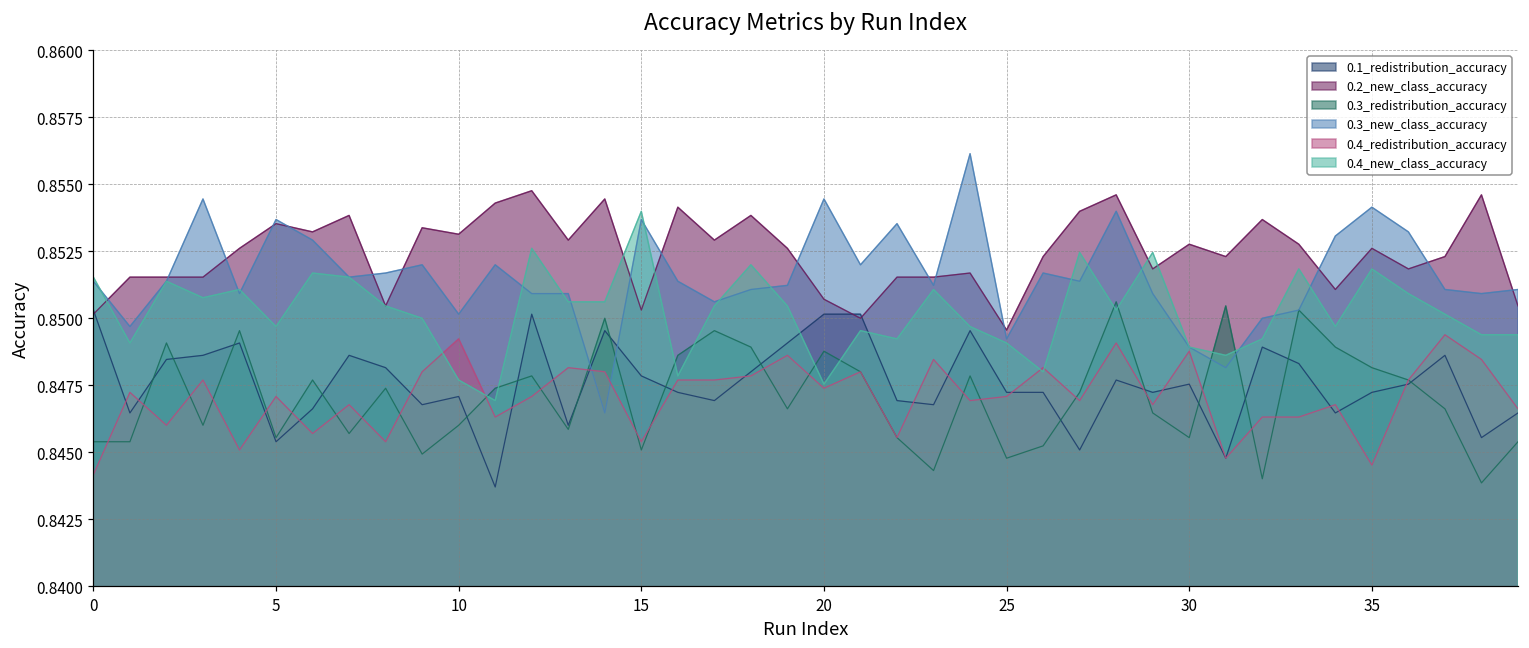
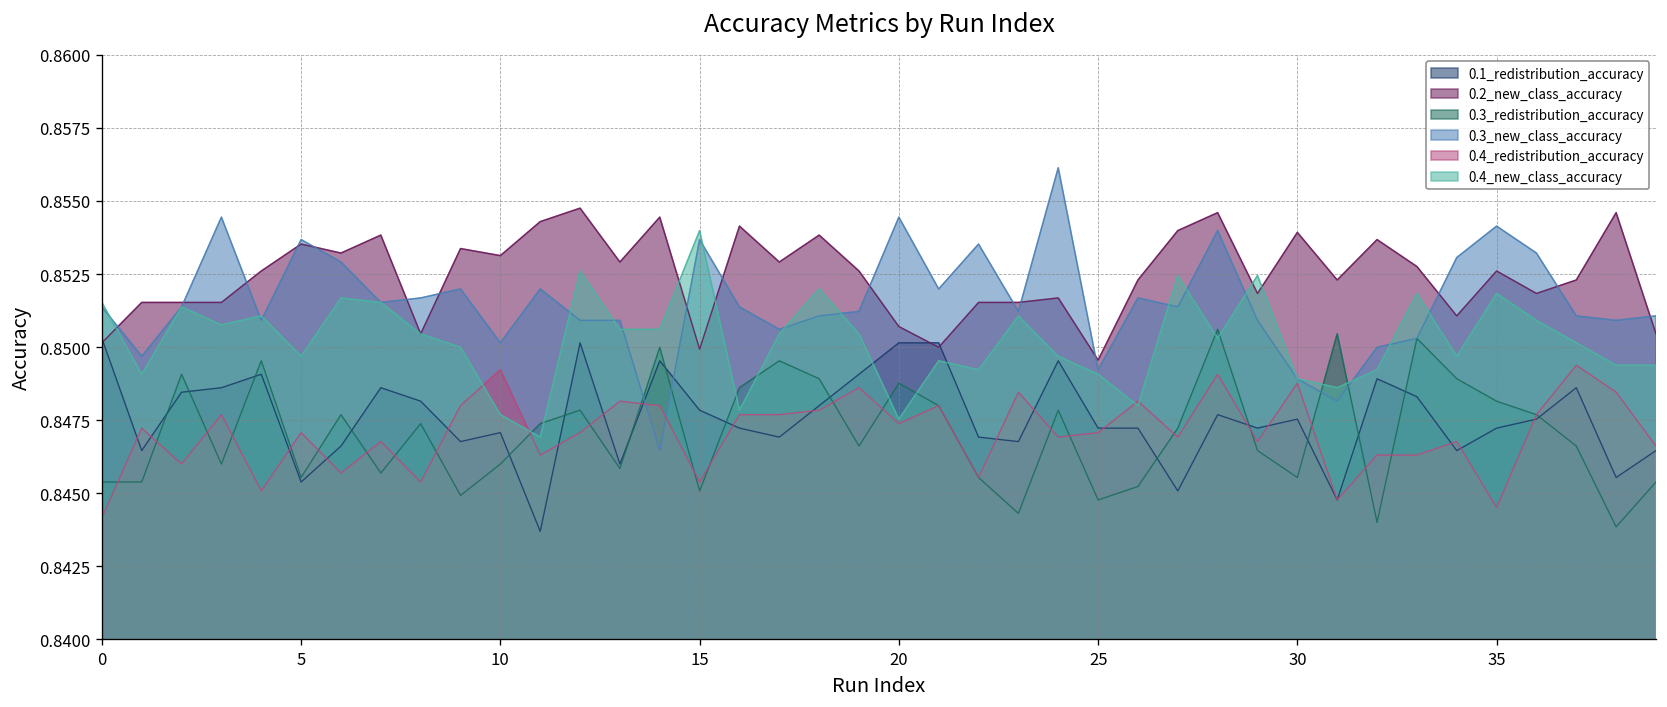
  {
    "0.2_new_class_accuracy": {
      "0": 0.8501,
      "5": 0.8535,
      "10": 0.8531,
-     "15": 0.8503,
+     "15": 0.8499,
      "20": 0.8507,
      "25": 0.8496,
-     "30": 0.8528,
+     "30": 0.8539,
      "35": 0.8526
    },
    "0.4_redistribution_accuracy": {
      "0": 0.8442,
      "5": 0.8471,
      "10": 0.8492,
      "15": 0.8454,
      "20": 0.8474,
      "25": 0.8471,
      "30": 0.8488,
      "35": 0.8445
    }
  }
